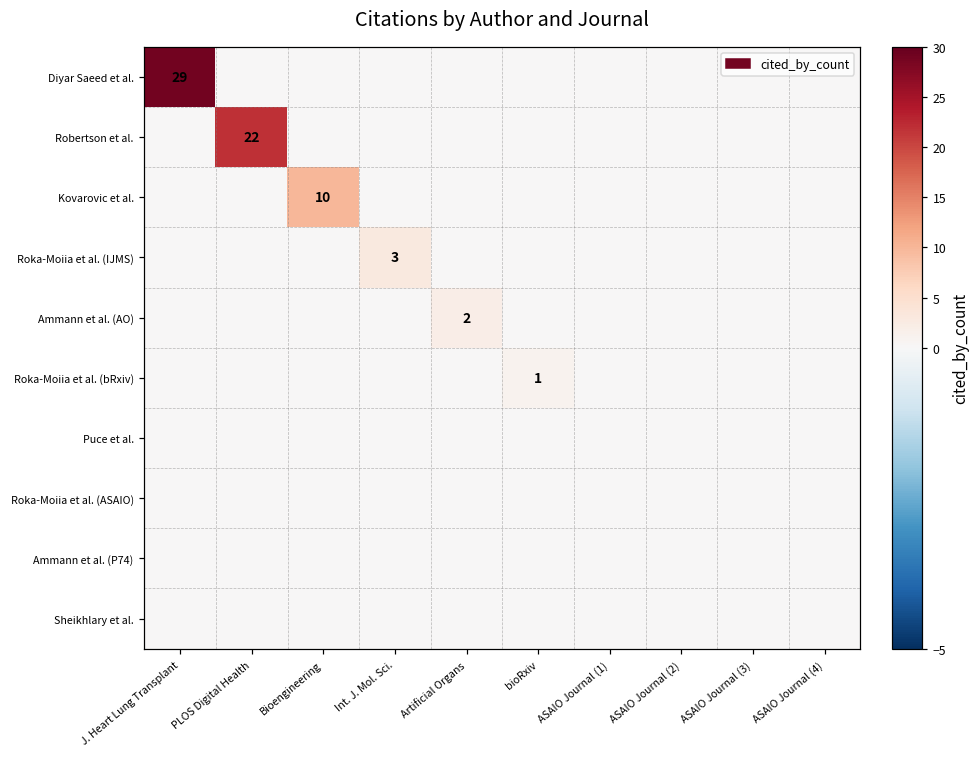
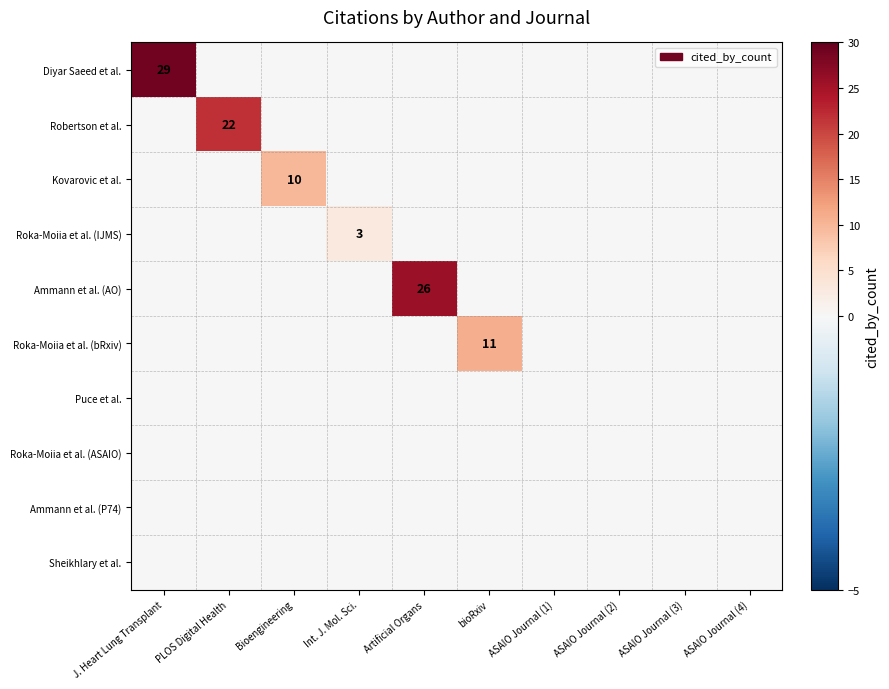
  {
    "Diyar Saeed et al.": {
      "J. Heart Lung Transplant": 29
    },
    "Robertson et al.": {
      "PLOS Digital Health": 22
    },
    "Kovarovic et al.": {
      "Bioengineering": 10
    },
    "Roka-Moiia et al. (IJMS)": {
      "Int. J. Mol. Sci.": 3
    },
    "Ammann et al. (AO)": {
-     "Artificial Organs": 2
+     "Artificial Organs": 26
    },
    "Roka-Moiia et al. (bRxiv)": {
-     "bioRxiv": 1
+     "bioRxiv": 11
    }
  }
